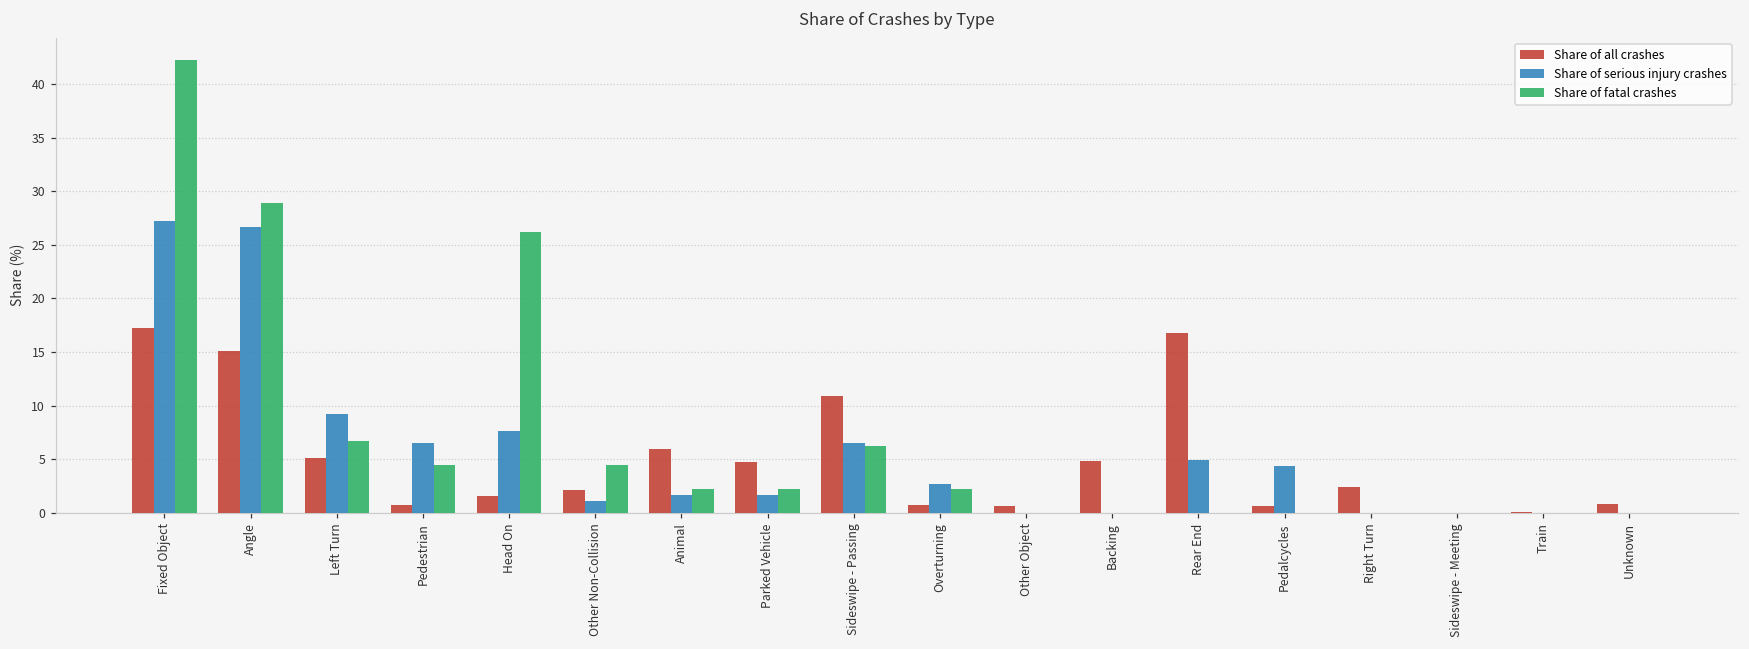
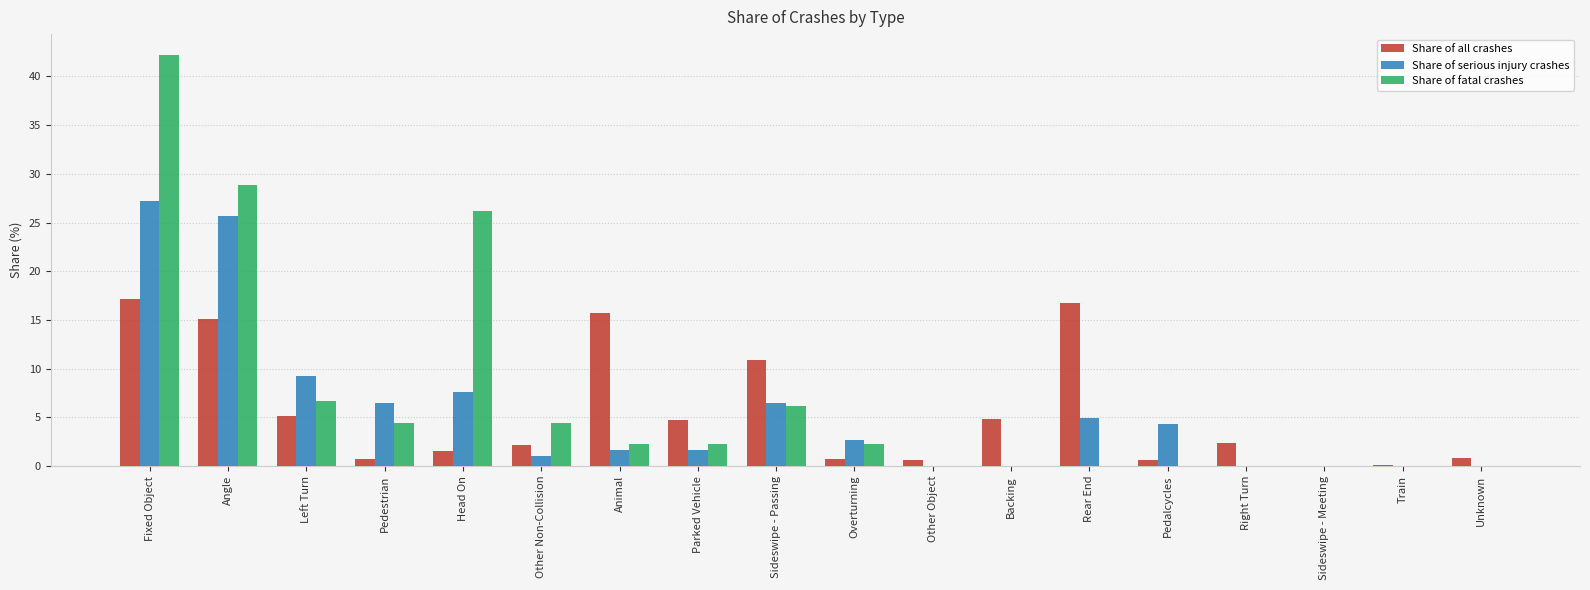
  {
    "Share of all crashes": {
      "Fixed Object": 17,
      "Angle": 15,
      "Left Turn": 5,
      "Pedestrian": 1,
      "Head On": 2,
      "Other Non-Collision": 2,
-     "Animal": 6,
+     "Animal": 16,
      "Parked Vehicle": 5,
      "Sideswipe - Passing": 11,
      "Overturning": 1,
      "Other Object": 1,
      "Backing": 5,
      "Rear End": 17,
      "Pedalcycles": 1,
      "Right Turn": 2,
      "Unknown": 1
    },
    "Share of serious injury crashes": {
      "Fixed Object": 27,
-     "Angle": 27,
+     "Angle": 26,
      "Left Turn": 9,
      "Pedestrian": 7,
      "Head On": 8,
      "Other Non-Collision": 1,
      "Animal": 2,
      "Parked Vehicle": 2,
      "Sideswipe - Passing": 7,
      "Overturning": 3,
      "Other Object": 0,
      "Backing": 0,
      "Rear End": 5,
      "Pedalcycles": 4,
      "Right Turn": 0,
      "Sideswipe - Meeting": 0,
      "Train": 0,
      "Unknown": 0
    },
    "Share of fatal crashes": {
      "Fixed Object": 42,
      "Angle": 29,
      "Left Turn": 7,
      "Pedestrian": 4,
      "Head On": 26,
      "Other Non-Collision": 4,
      "Animal": 2,
      "Parked Vehicle": 2,
      "Sideswipe - Passing": 6,
      "Overturning": 2,
      "Other Object": 0,
      "Backing": 0,
      "Rear End": 0,
      "Pedalcycles": 0,
      "Right Turn": 0,
      "Sideswipe - Meeting": 0,
      "Train": 0,
      "Unknown": 0
    }
  }
